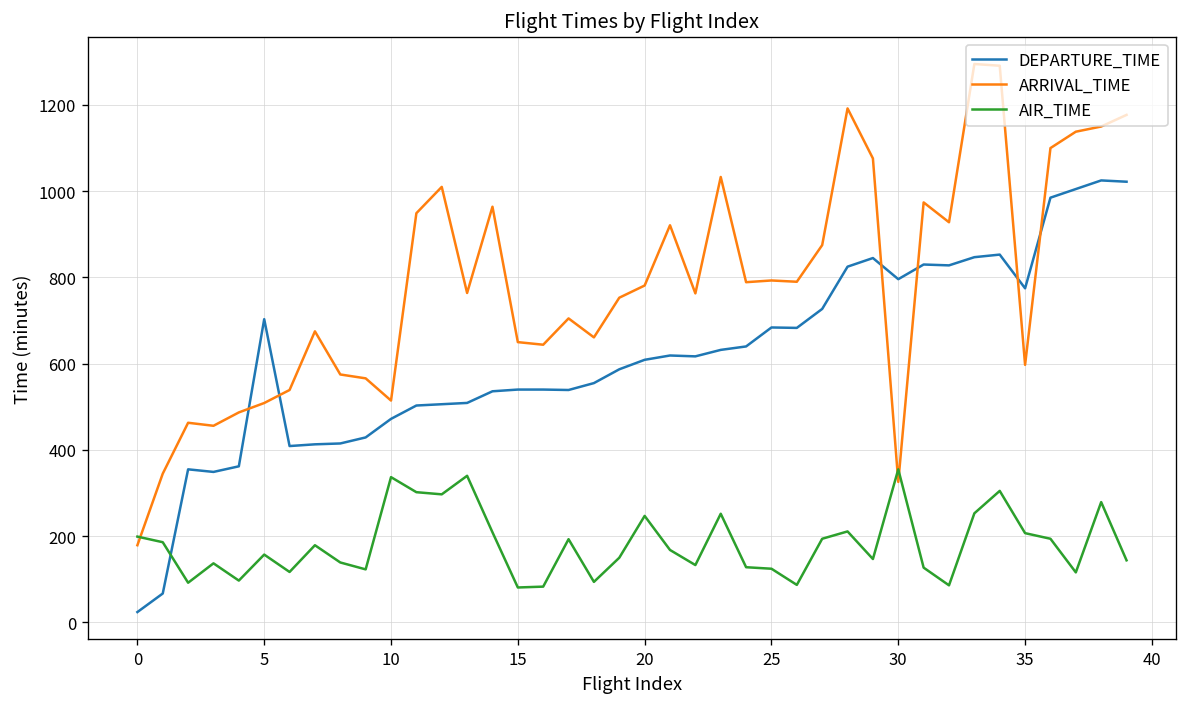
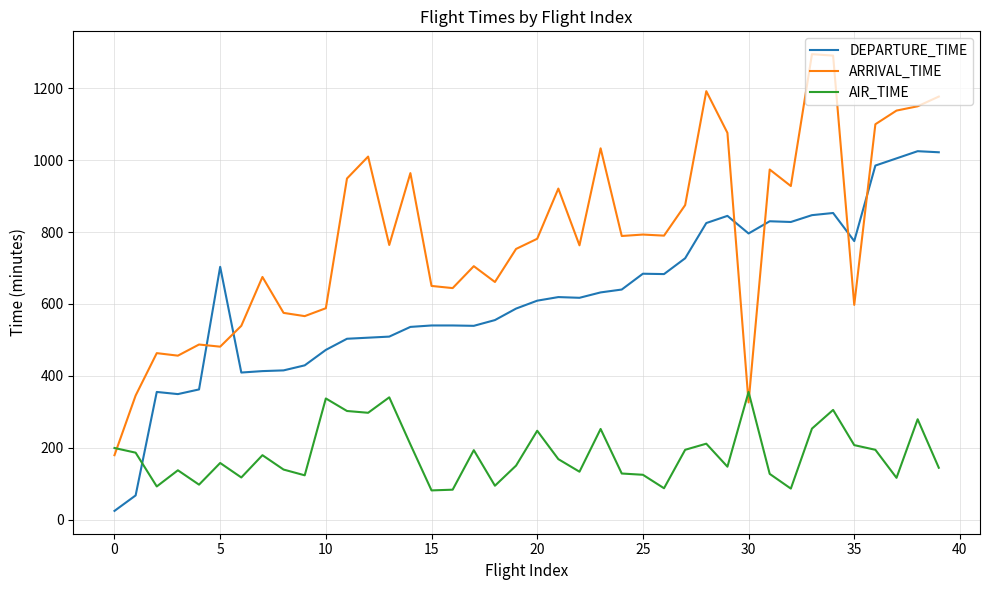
  {
    "DEPARTURE_TIME": {
      "0": 20,
      "5": 700,
      "10": 470,
      "15": 540,
      "20": 610,
      "25": 680,
      "30": 800,
      "35": 770
    },
    "ARRIVAL_TIME": {
      "0": 180,
-     "5": 510,
-     "10": 510,
+     "5": 480,
+     "10": 590,
      "15": 650,
      "20": 780,
      "25": 790,
      "30": 330,
      "35": 600
    },
    "AIR_TIME": {
      "0": 200,
      "5": 160,
      "10": 340,
      "15": 80,
      "20": 250,
      "25": 120,
      "30": 360,
      "35": 210
    }
  }
